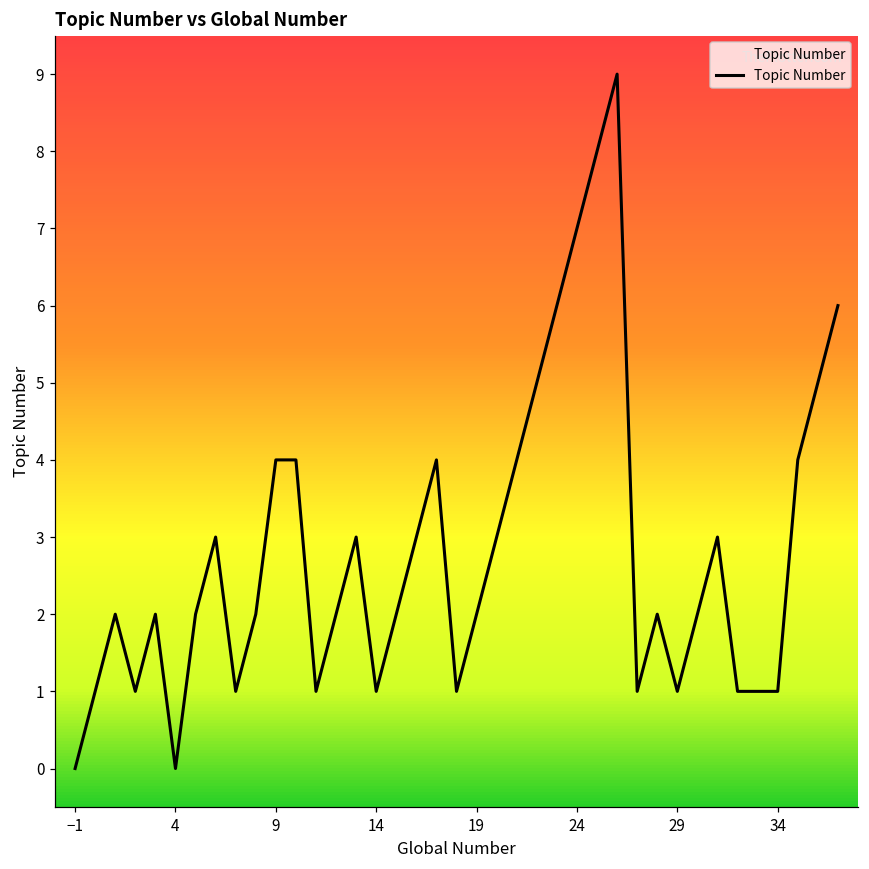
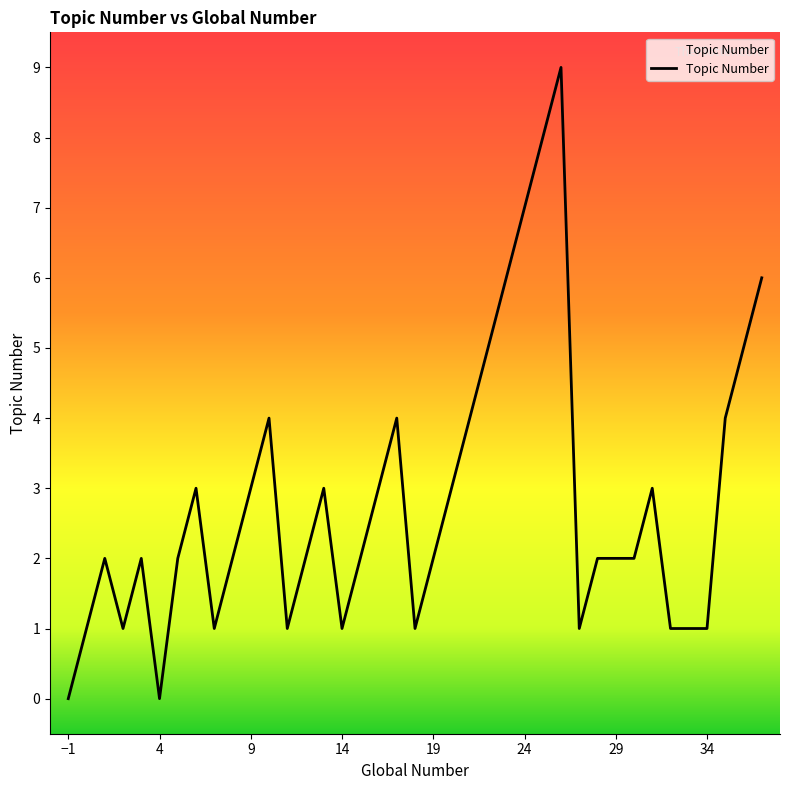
  {
    "−1": 0,
    "4": 0,
-   "9": 4,
+   "9": 3,
    "14": 1,
    "19": 2,
    "24": 7,
-   "29": 1,
+   "29": 2,
    "34": 1
  }
